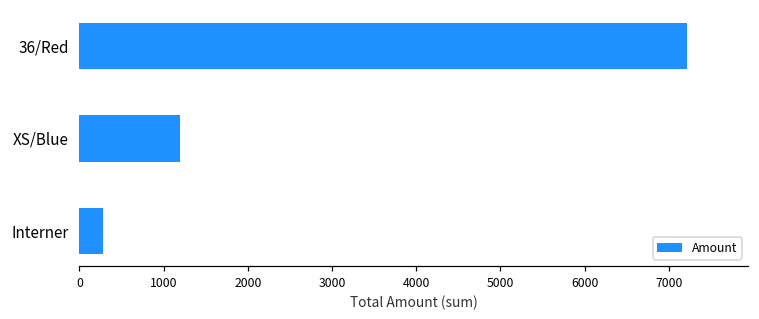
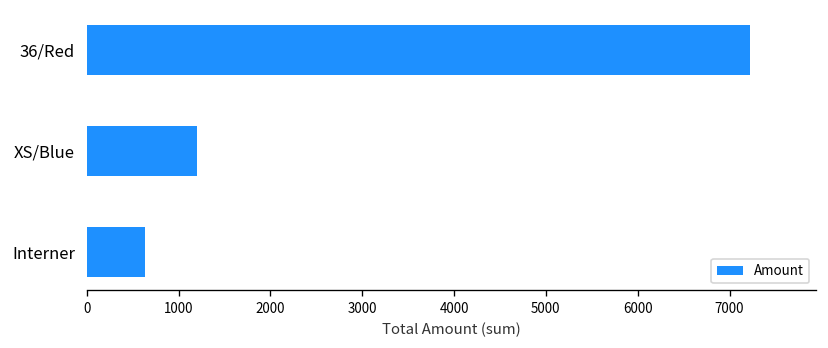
  {
    "36/Red": 7200,
    "XS/Blue": 1200,
-   "Interner": 300
+   "Interner": 600
  }
